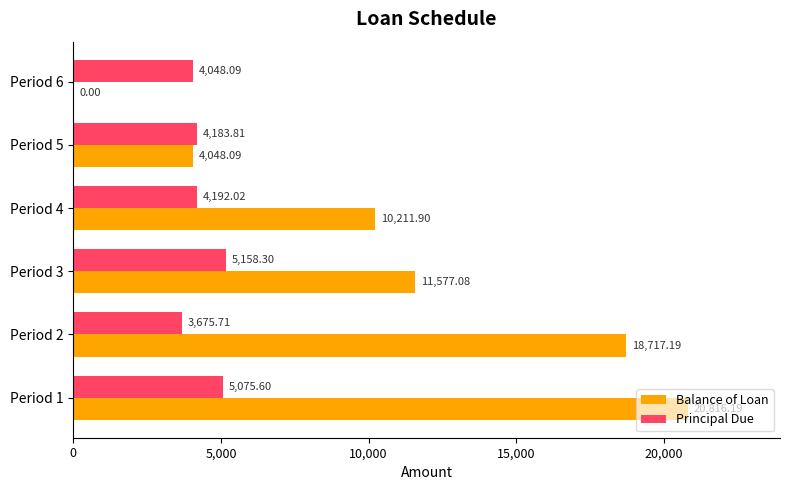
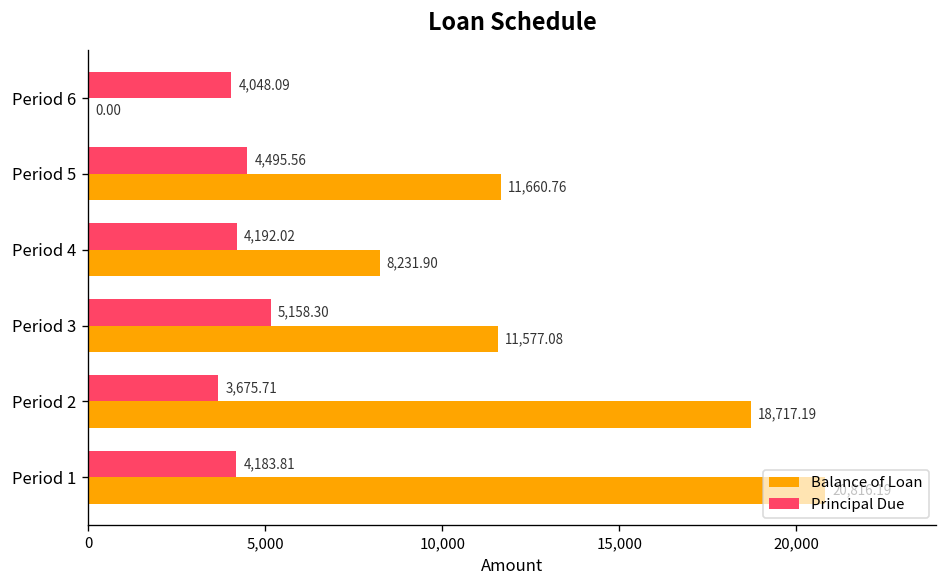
  {
    "Balance of Loan": {
      "Period 6": "0.00",
-     "Period 5": "4,048.09",
-     "Period 4": "10,211.90",
+     "Period 5": "11,660.76",
+     "Period 4": "8,231.90",
      "Period 3": "11,577.08",
      "Period 2": "18,717.19"
    },
    "Principal Due": {
      "Period 6": "4,048.09",
-     "Period 5": "4,183.81",
+     "Period 5": "4,495.56",
      "Period 4": "4,192.02",
      "Period 3": "5,158.30",
      "Period 2": "3,675.71",
-     "Period 1": "5,075.60"
+     "Period 1": "4,183.81"
    }
  }
